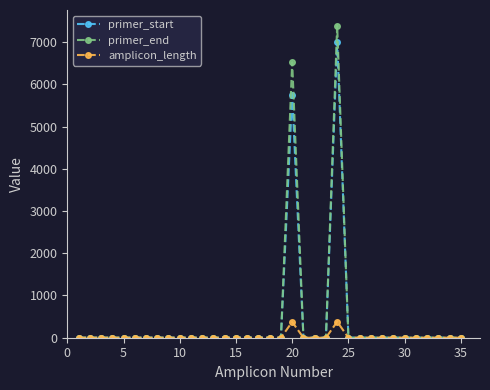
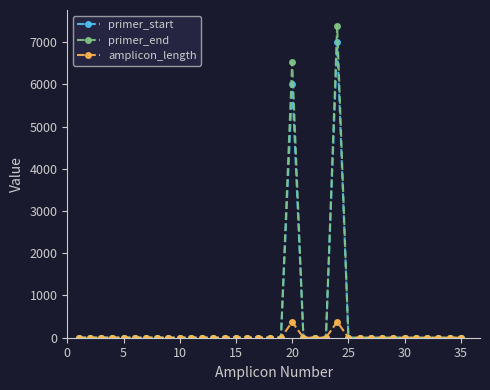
  {
    "primer_start": {
-     "20": 5800
+     "20": 6000
    },
    "primer_end": {
      "20": 6500
    },
    "amplicon_length": {
      "20": 400
    }
  }
